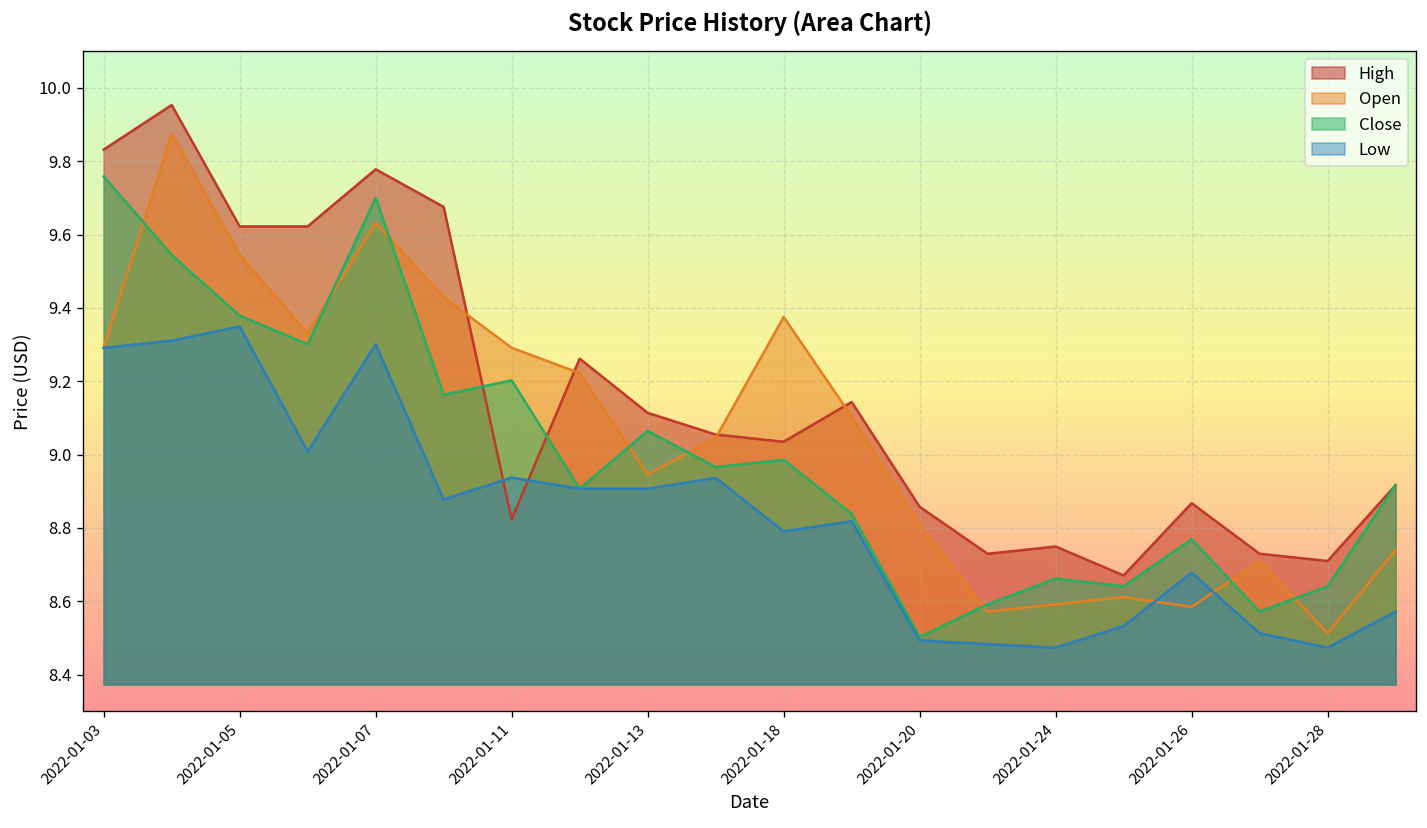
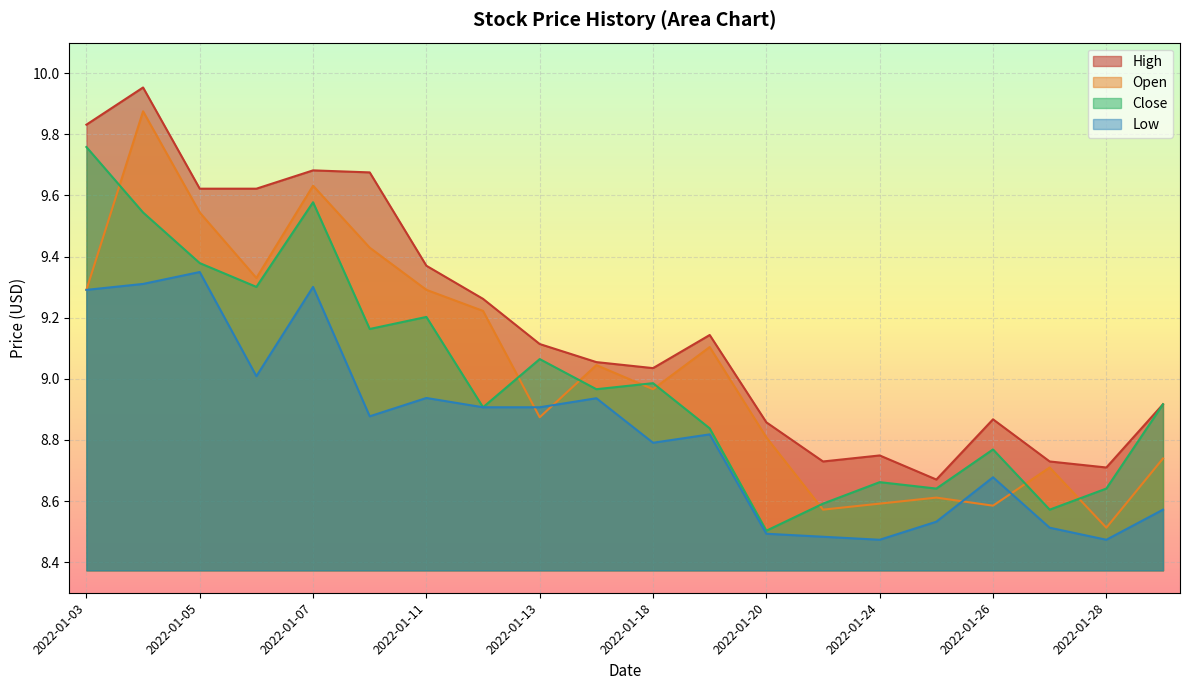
  {
    "High": {
      "2022-01-03": 9.83,
      "2022-01-05": 9.62,
-     "2022-01-07": 9.78,
-     "2022-01-11": 8.82,
+     "2022-01-07": 9.68,
+     "2022-01-11": 9.37,
      "2022-01-13": 9.11,
      "2022-01-18": 9.03,
      "2022-01-20": 8.86,
      "2022-01-24": 8.75,
      "2022-01-26": 8.87,
      "2022-01-28": 8.71
    },
    "Open": {
      "2022-01-05": 9.54,
      "2022-01-07": 9.63,
      "2022-01-11": 9.29,
-     "2022-01-13": 8.95,
-     "2022-01-18": 9.38,
+     "2022-01-13": 8.87,
+     "2022-01-18": 8.97,
      "2022-01-20": 8.81,
      "2022-01-24": 8.59,
      "2022-01-26": 8.58,
      "2022-01-28": 8.51
    },
    "Close": {
      "2022-01-03": 9.76,
      "2022-01-05": 9.38,
-     "2022-01-07": 9.70,
+     "2022-01-07": 9.58,
      "2022-01-11": 9.20,
      "2022-01-13": 9.06,
      "2022-01-18": 8.99,
      "2022-01-20": 8.50,
      "2022-01-24": 8.66,
      "2022-01-26": 8.77,
      "2022-01-28": 8.64
    },
    "Low": {
      "2022-01-05": 9.35,
      "2022-01-07": 9.30,
      "2022-01-11": 8.94,
      "2022-01-13": 8.91,
      "2022-01-18": 8.79,
      "2022-01-20": 8.49,
      "2022-01-24": 8.47,
      "2022-01-26": 8.68,
      "2022-01-28": 8.47
    }
  }
